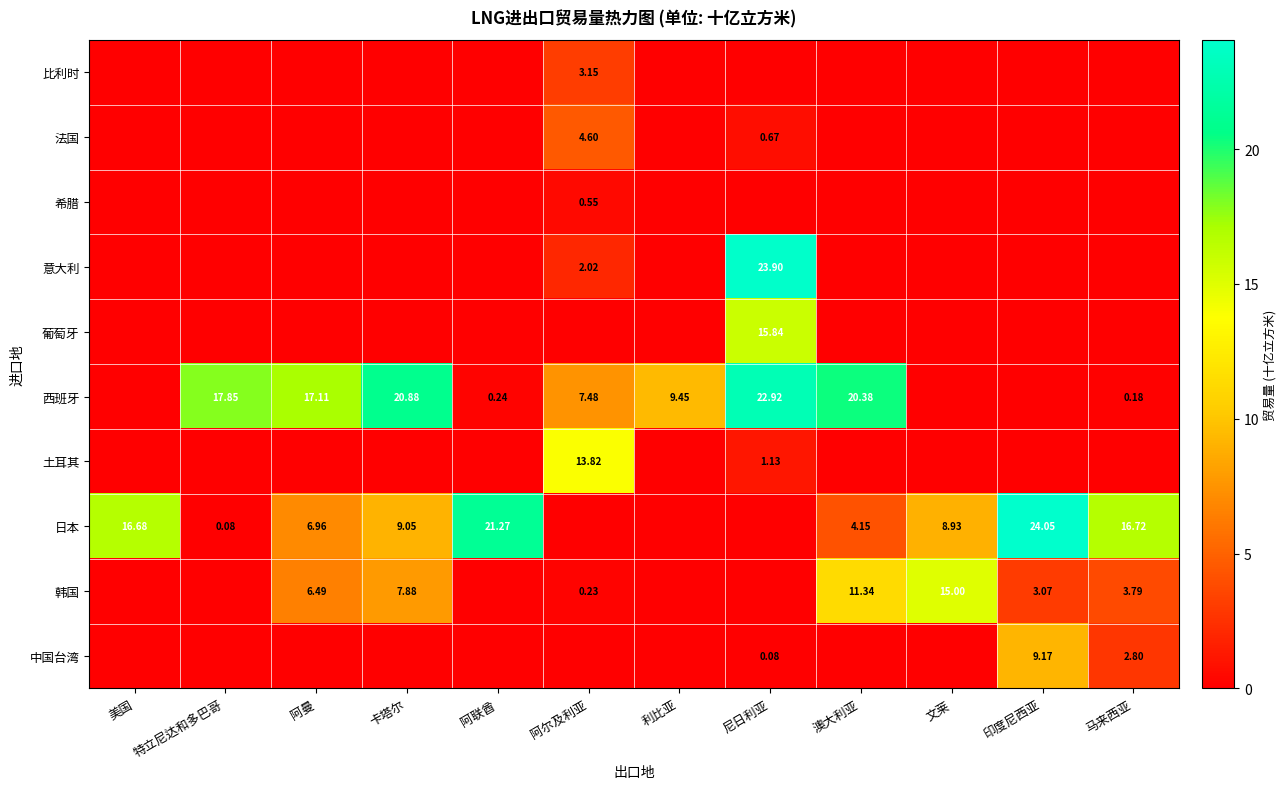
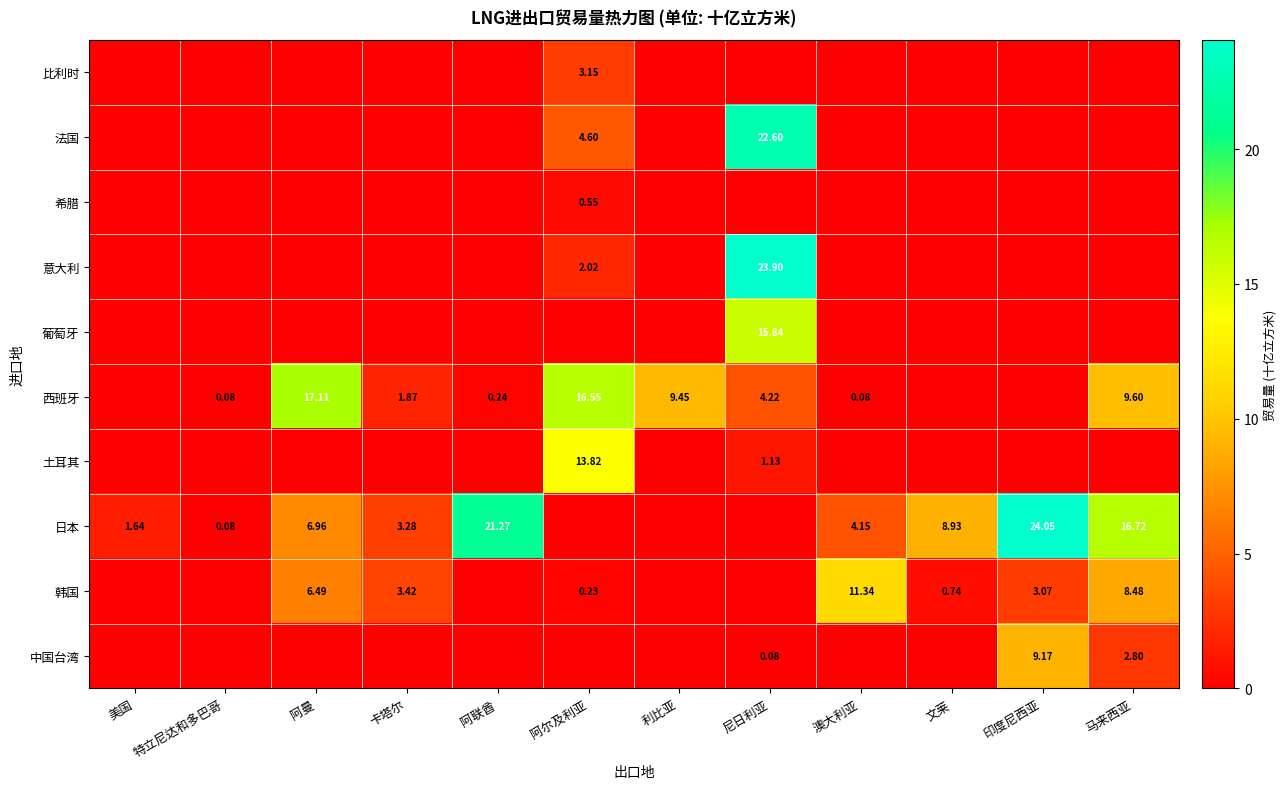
  {
    "比利时": {
      "阿尔及利亚": 3.15
    },
    "法国": {
      "阿尔及利亚": 4.60,
-     "尼日利亚": 0.67
+     "尼日利亚": 22.60
    },
    "希腊": {
      "阿尔及利亚": 0.55
    },
    "意大利": {
      "阿尔及利亚": 2.02,
      "尼日利亚": 23.90
    },
    "葡萄牙": {
      "尼日利亚": 15.84
    },
    "西班牙": {
-     "特立尼达和多巴哥": 17.85,
+     "特立尼达和多巴哥": 0.08,
      "阿曼": 17.11,
-     "卡塔尔": 20.88,
+     "卡塔尔": 1.87,
      "阿联酋": 0.24,
-     "阿尔及利亚": 7.48,
+     "阿尔及利亚": 16.55,
      "利比亚": 9.45,
-     "尼日利亚": 22.92,
-     "澳大利亚": 20.38,
-     "马来西亚": 0.18
+     "尼日利亚": 4.22,
+     "澳大利亚": 0.08,
+     "马来西亚": 9.60
    },
    "土耳其": {
      "阿尔及利亚": 13.82,
      "尼日利亚": 1.13
    },
    "日本": {
-     "美国": 16.68,
+     "美国": 1.64,
      "特立尼达和多巴哥": 0.08,
      "阿曼": 6.96,
-     "卡塔尔": 9.05,
+     "卡塔尔": 3.28,
      "阿联酋": 21.27,
      "澳大利亚": 4.15,
      "文莱": 8.93,
      "印度尼西亚": 24.05,
      "马来西亚": 16.72
    },
    "韩国": {
      "阿曼": 6.49,
-     "卡塔尔": 7.88,
+     "卡塔尔": 3.42,
      "阿尔及利亚": 0.23,
      "澳大利亚": 11.34,
-     "文莱": 15.00,
+     "文莱": 0.74,
      "印度尼西亚": 3.07,
-     "马来西亚": 3.79
+     "马来西亚": 8.48
    },
    "中国台湾": {
      "尼日利亚": 0.08,
      "印度尼西亚": 9.17,
      "马来西亚": 2.80
    }
  }
